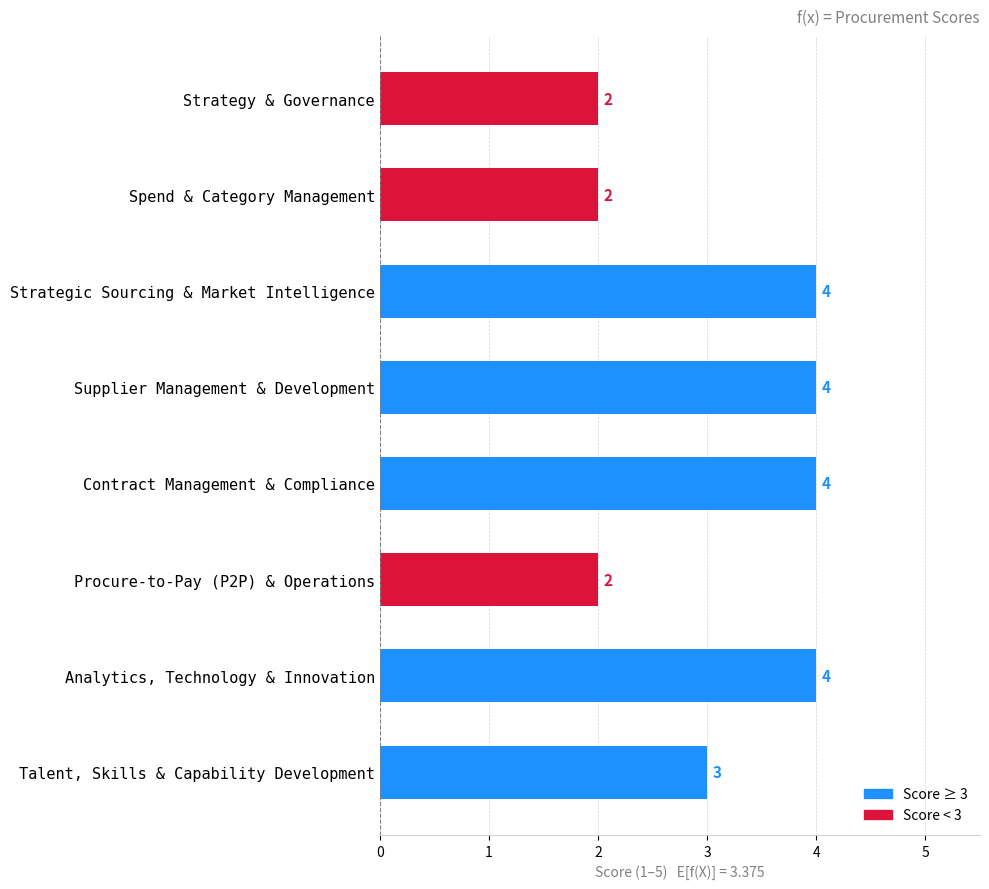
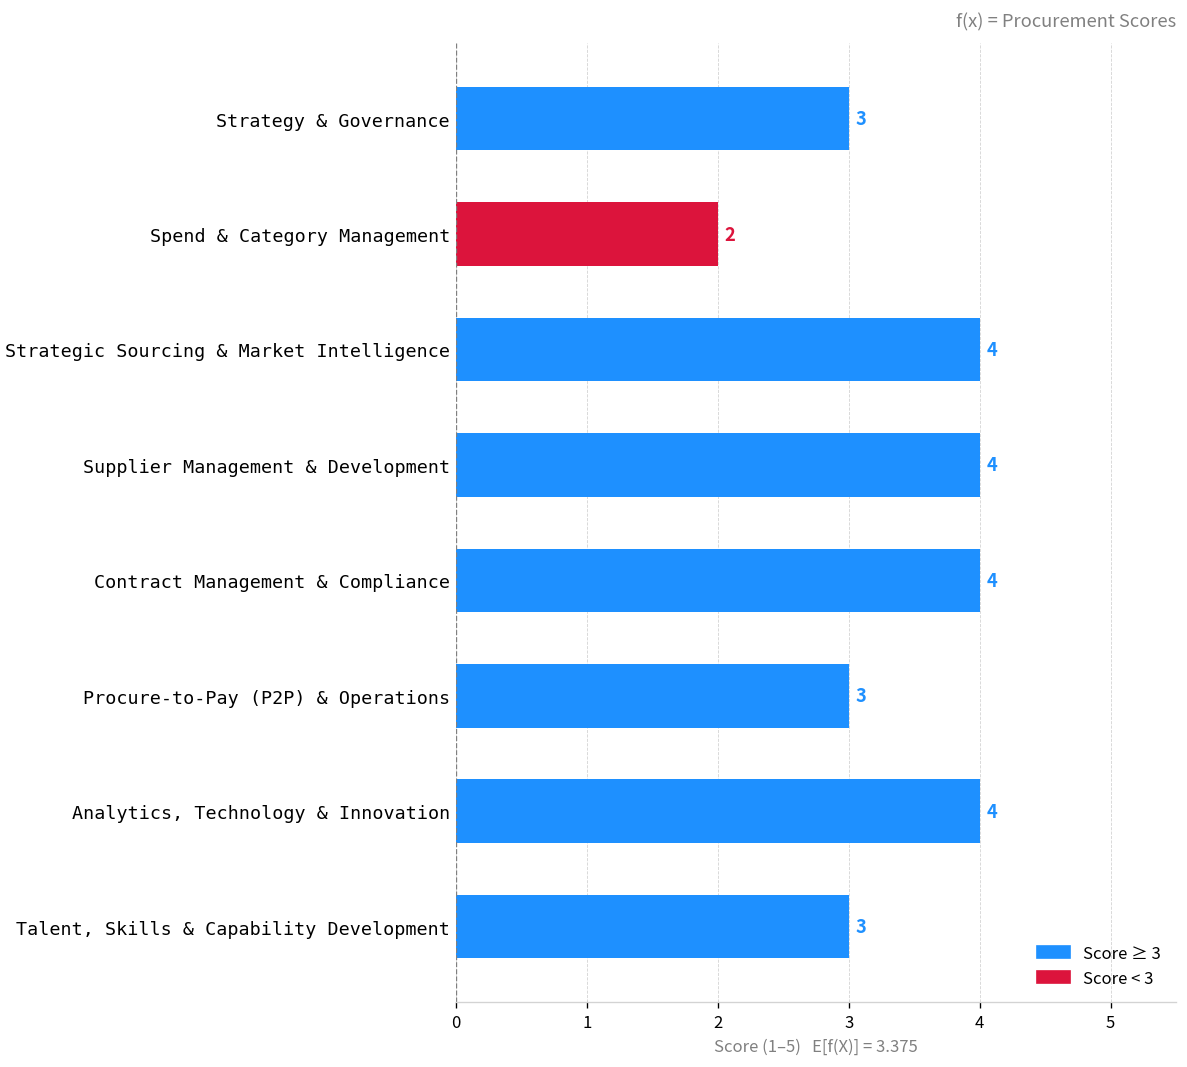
  {
-   "Strategy & Governance": 2,
+   "Strategy & Governance": 3,
    "Spend & Category Management": 2,
    "Strategic Sourcing & Market Intelligence": 4,
    "Supplier Management & Development": 4,
    "Contract Management & Compliance": 4,
-   "Procure-to-Pay (P2P) & Operations": 2,
+   "Procure-to-Pay (P2P) & Operations": 3,
    "Analytics, Technology & Innovation": 4,
    "Talent, Skills & Capability Development": 3
  }
